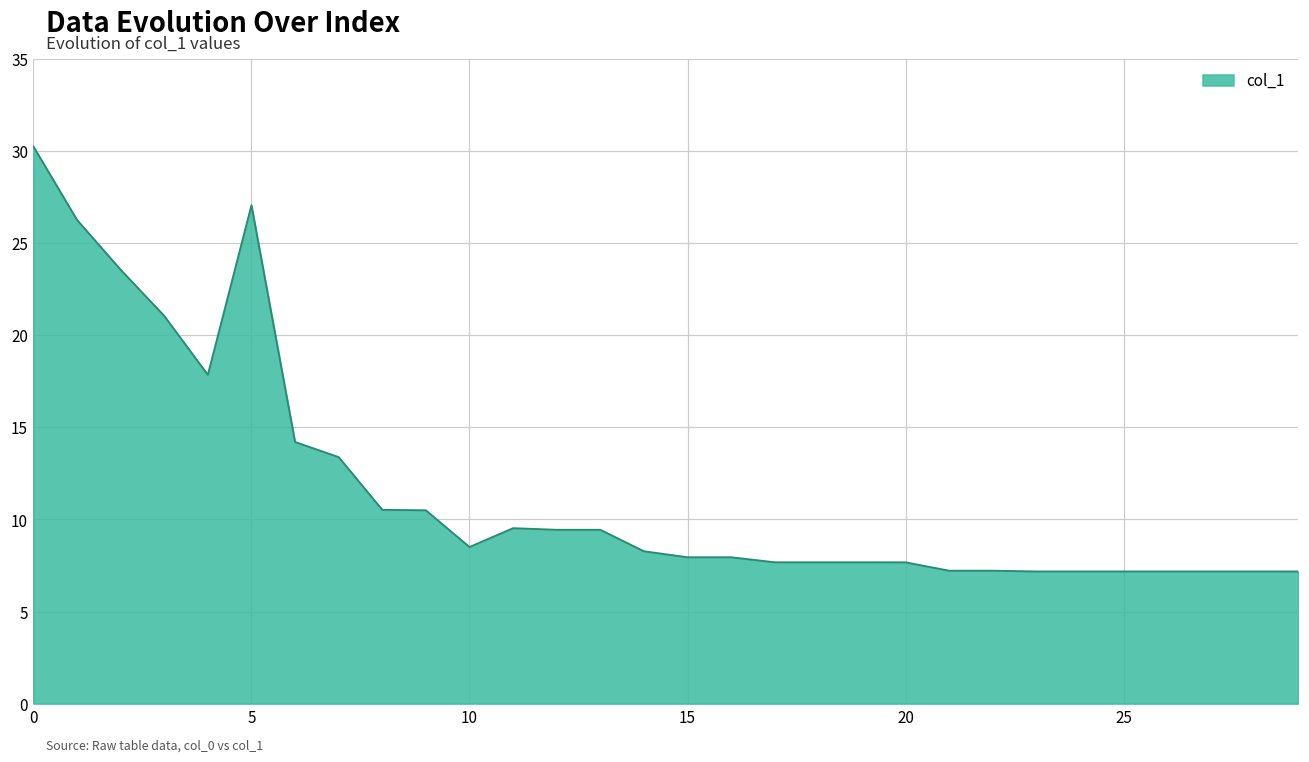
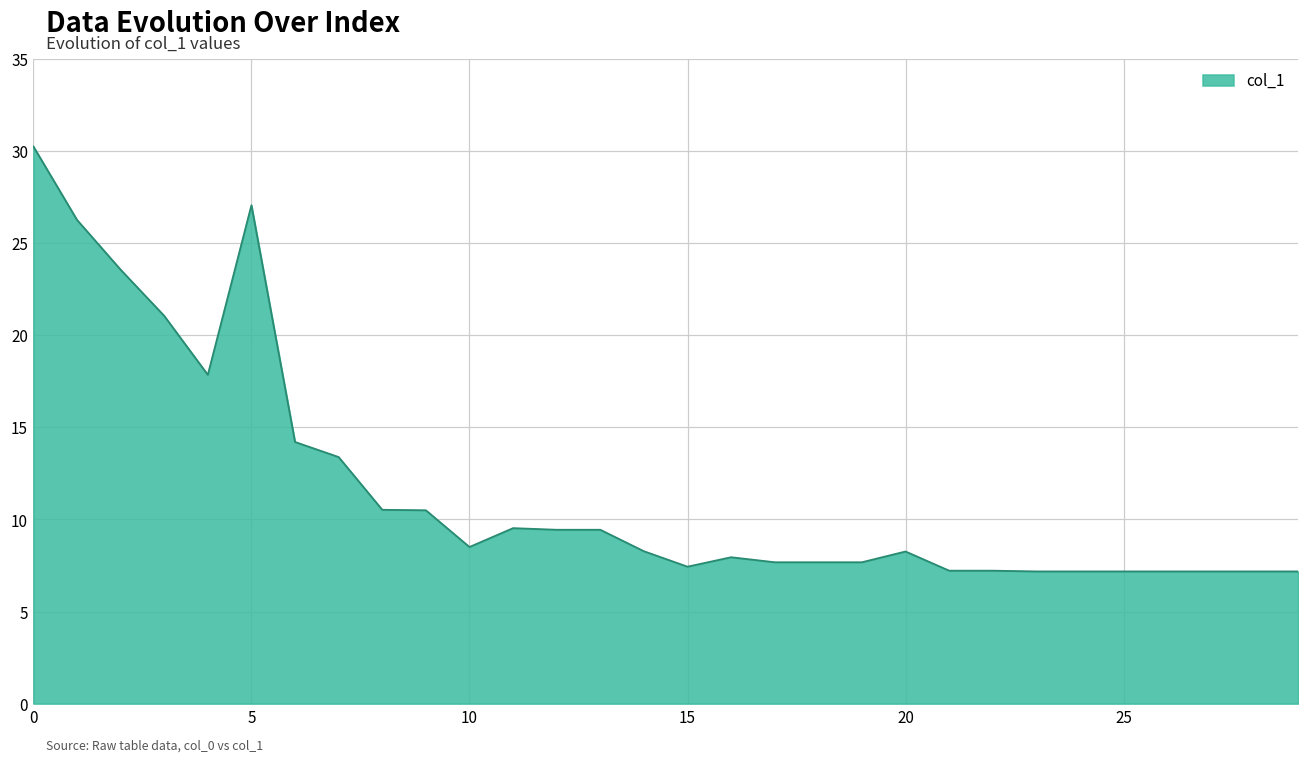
  {
    "0": 30.2,
    "5": 27.0,
    "10": 8.5,
-   "15": 7.9,
-   "20": 7.7,
+   "15": 7.4,
+   "20": 8.3,
    "25": 7.2
  }
